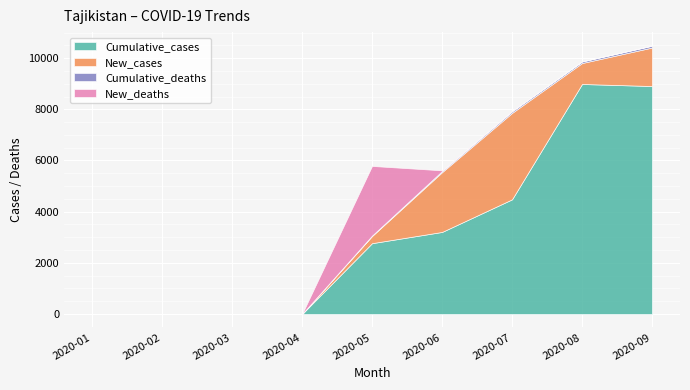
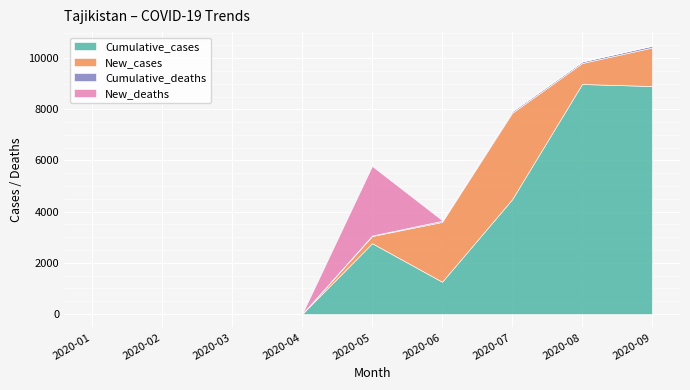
  {
    "Cumulative_cases": {
      "2020-05": 2800,
-     "2020-06": 3200,
+     "2020-06": 1300,
      "2020-07": 4500,
      "2020-08": 9000,
      "2020-09": 8900
    },
    "New_deaths": {
      "2020-05": 2700
    }
  }
